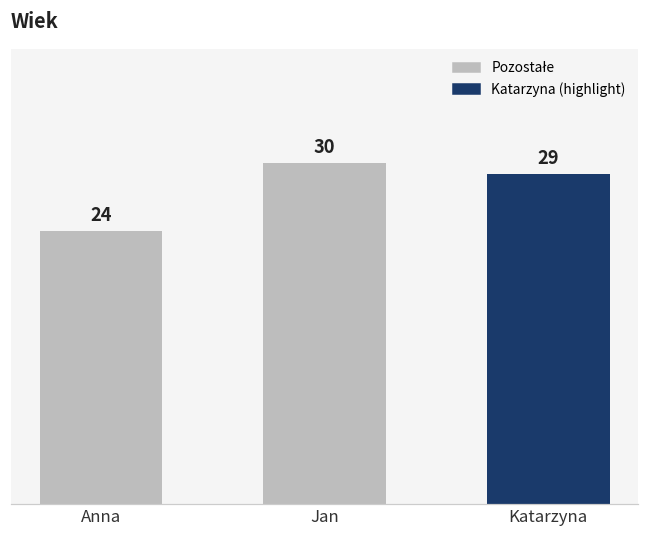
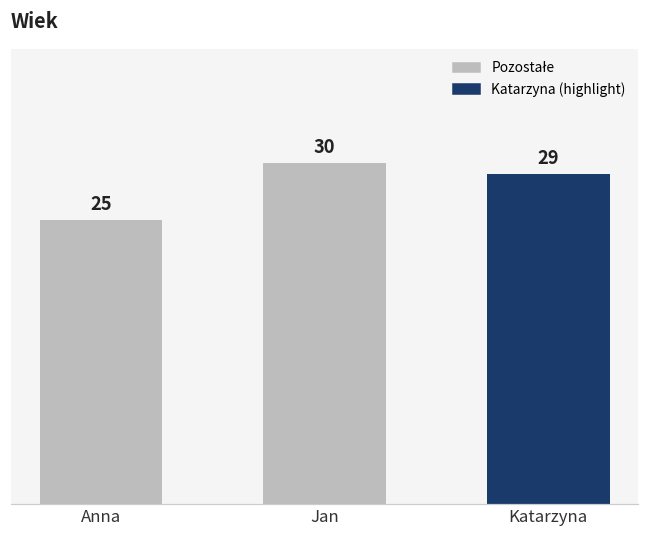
  {
-   "Anna": 24,
+   "Anna": 25,
    "Jan": 30,
    "Katarzyna": 29
  }
